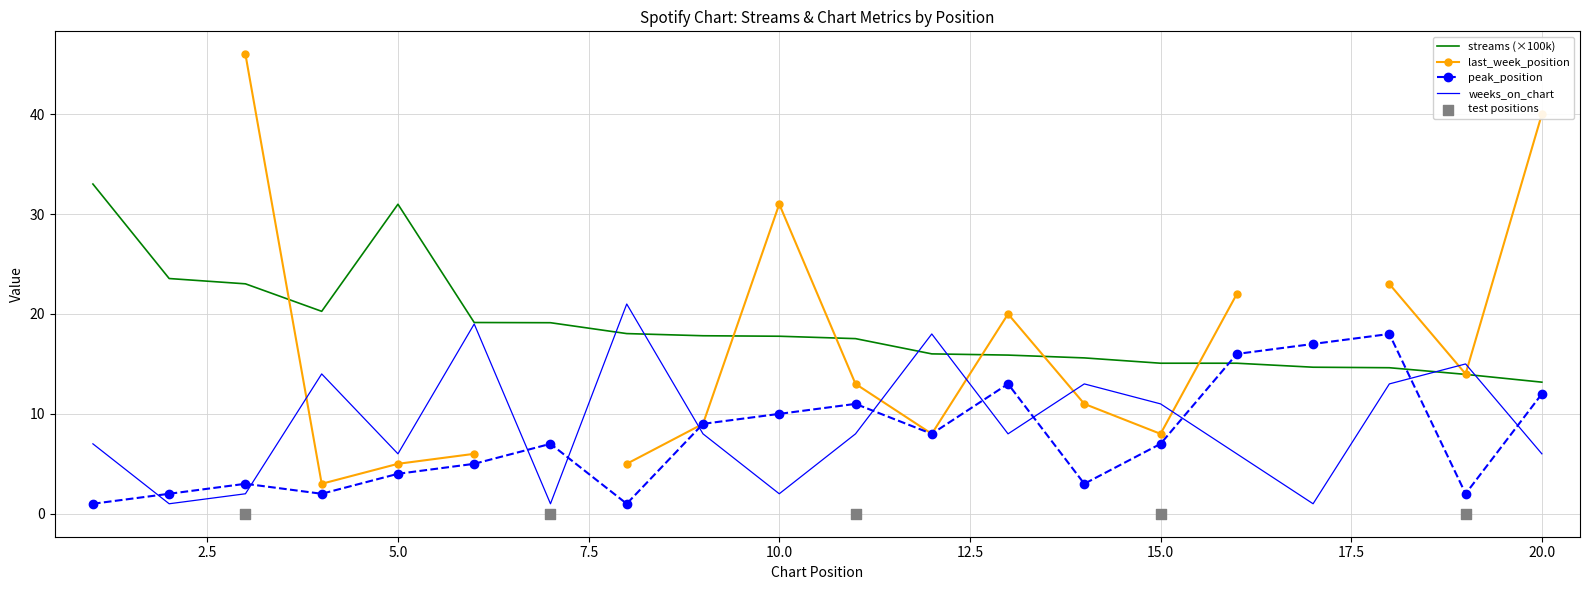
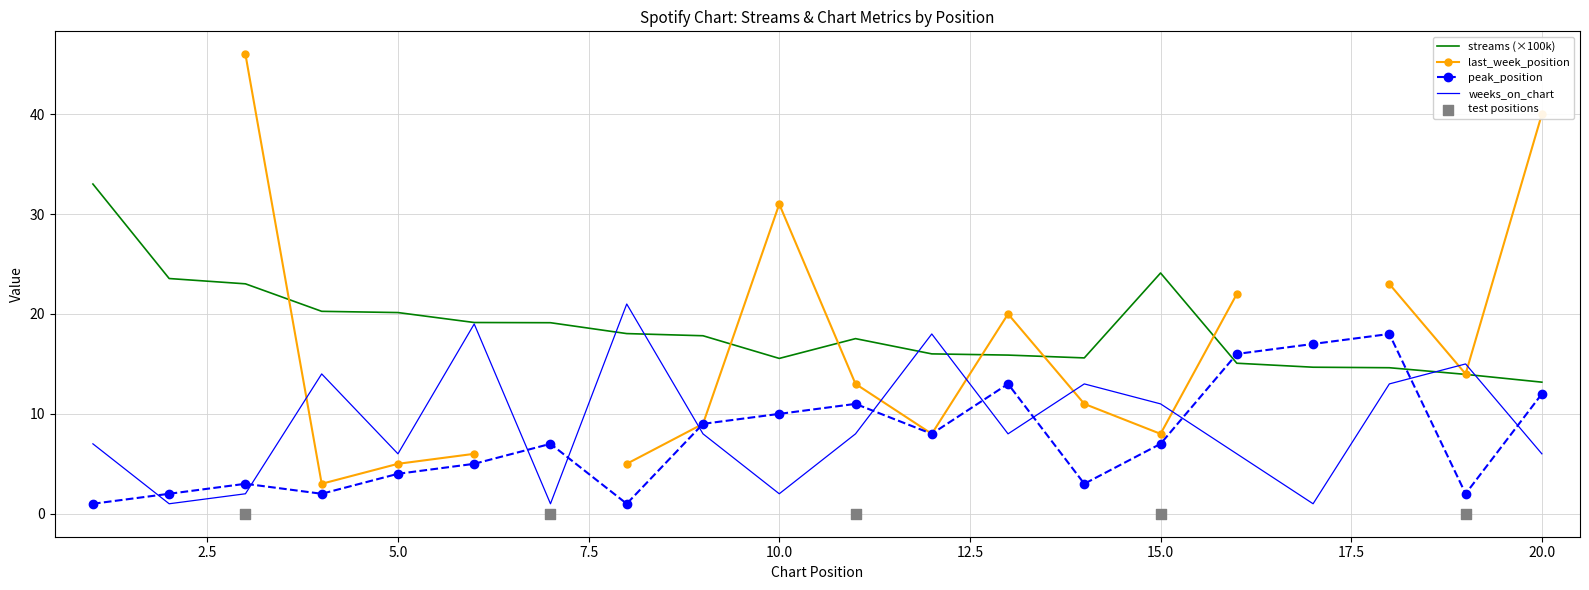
  {
    "streams (×100k)": {
-     "5.0": 31,
-     "10.0": 18,
-     "15.0": 15,
+     "5.0": 20,
+     "10.0": 16,
+     "15.0": 24,
      "20.0": 13
    },
    "last_week_position": {
      "5.0": 5,
      "10.0": 31,
      "15.0": 8
    }
  }
